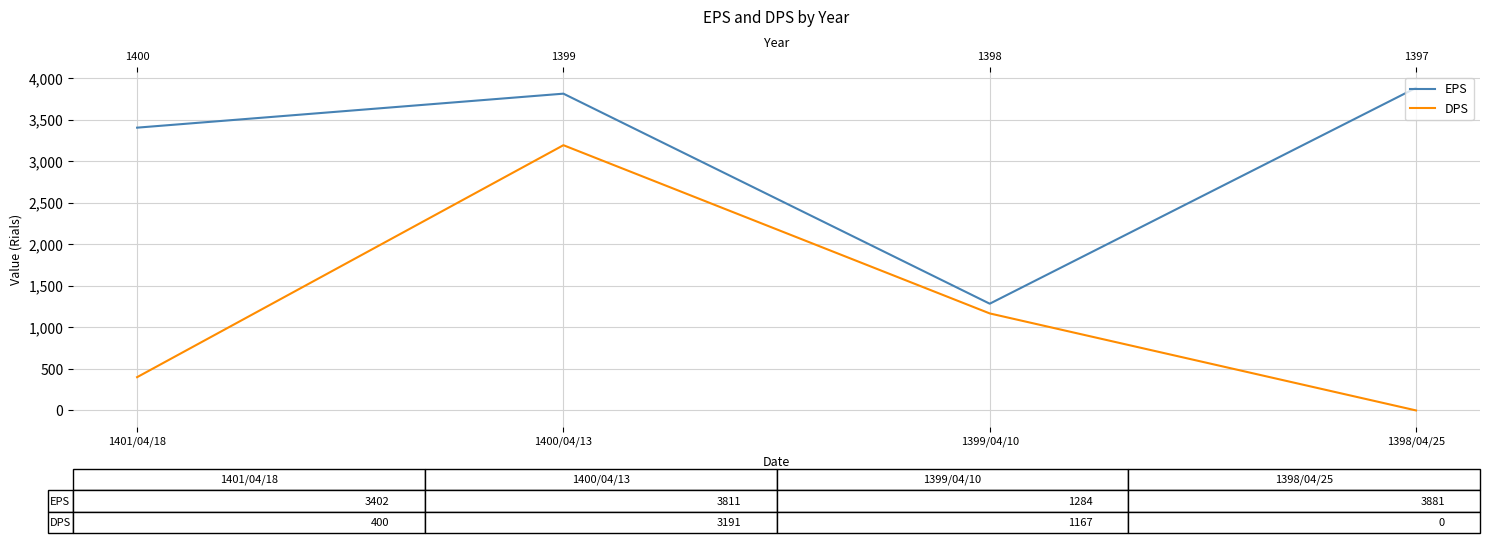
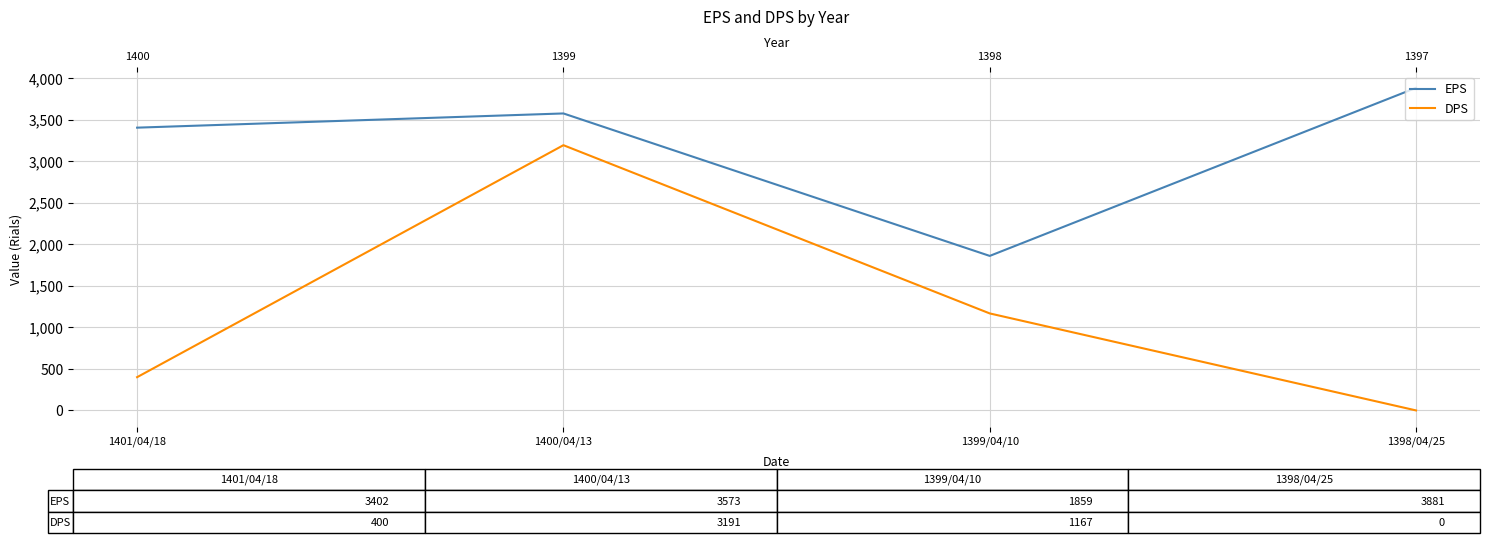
  {
    "EPS": {
-     "1400/04/13": "3811",
-     "1399/04/10": "1284"
+     "1400/04/13": "3573",
+     "1399/04/10": "1859"
    },
    "DPS": {
      "1401/04/18": "400",
      "1400/04/13": "3,200",
      "1399/04/10": "1,200",
      "1398/04/25": "0"
    }
  }
